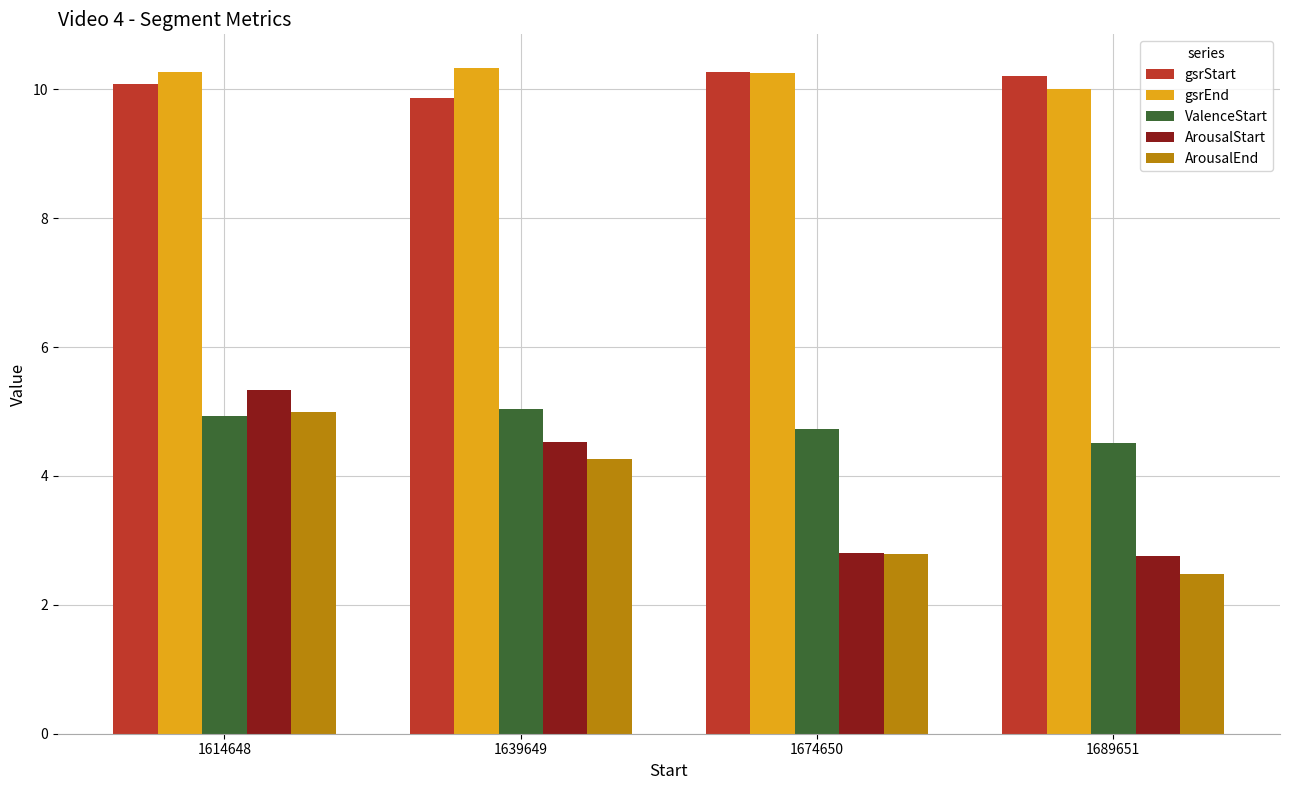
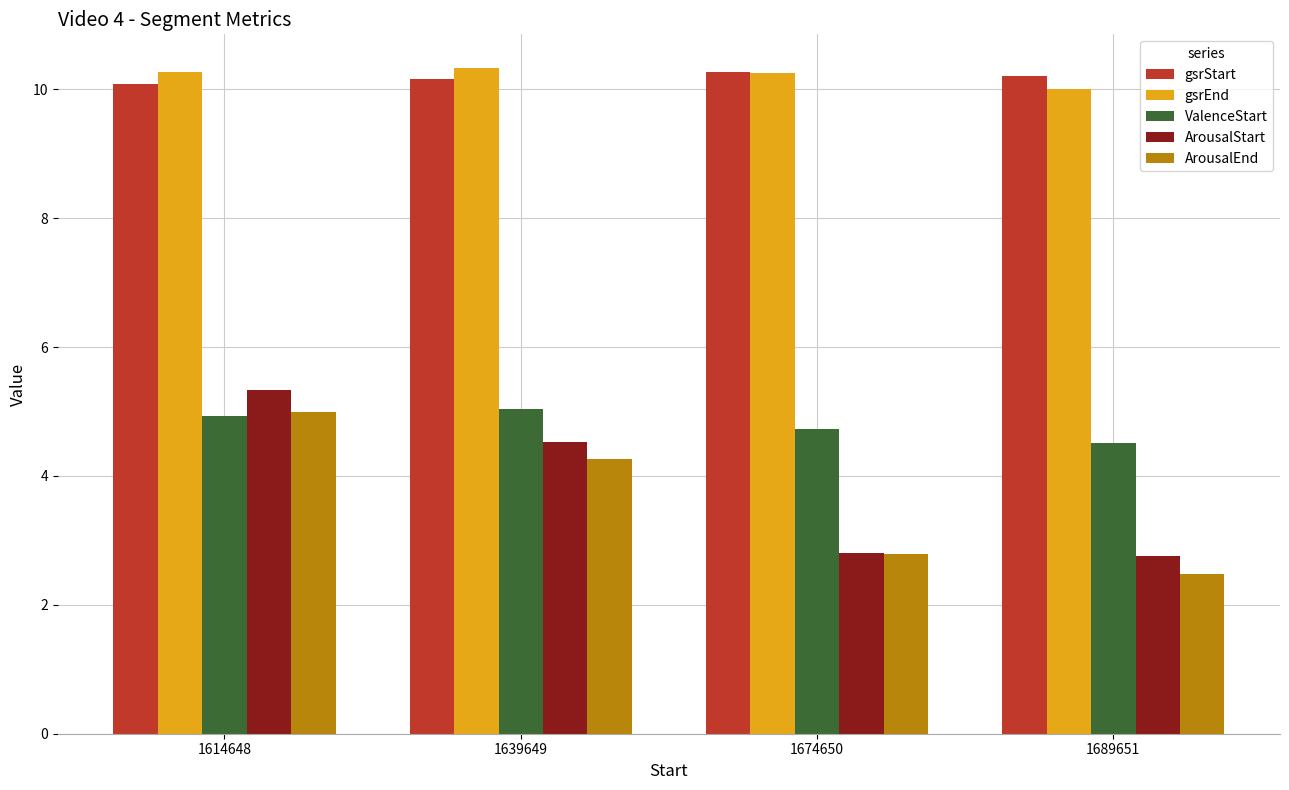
  {
    "gsrStart": {
      "1614648": 10.1,
-     "1639649": 9.9,
+     "1639649": 10.2,
      "1674650": 10.3,
      "1689651": 10.2
    },
    "ValenceStart": {
      "1614648": 4.9,
      "1639649": 5.0,
      "1674650": 4.7,
      "1689651": 4.5
    },
    "ArousalStart": {
      "1614648": 5.3,
      "1639649": 4.5,
      "1674650": 2.8,
      "1689651": 2.8
    }
  }
